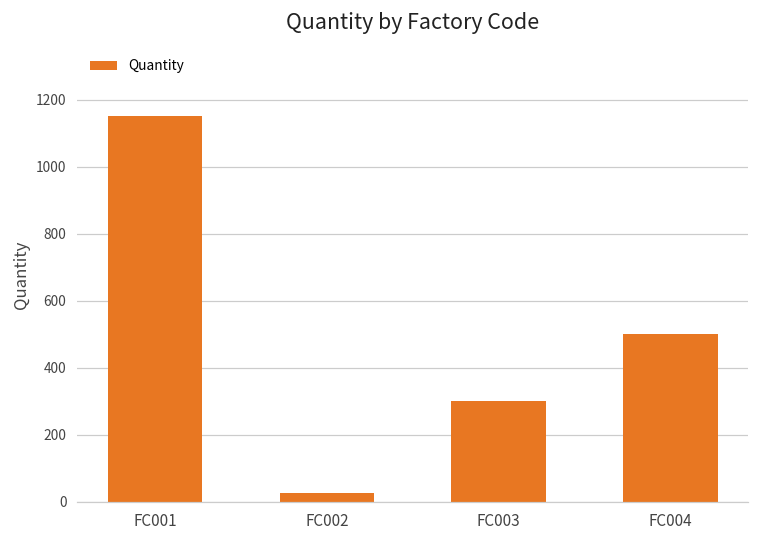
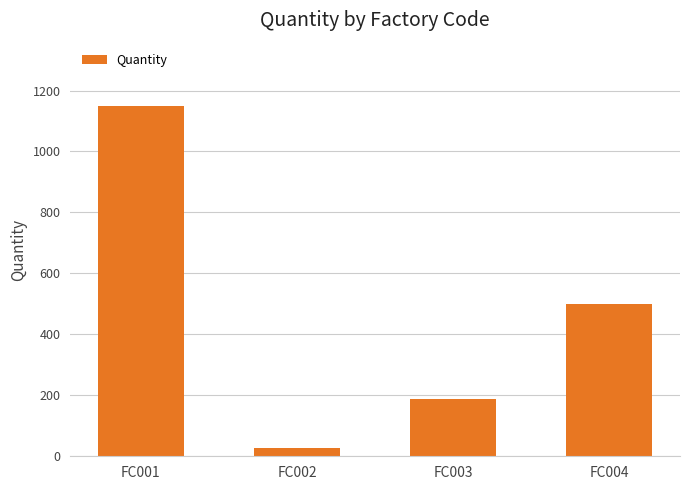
  {
    "FC001": 1150,
    "FC002": 30,
-   "FC003": 300,
+   "FC003": 190,
    "FC004": 500
  }
